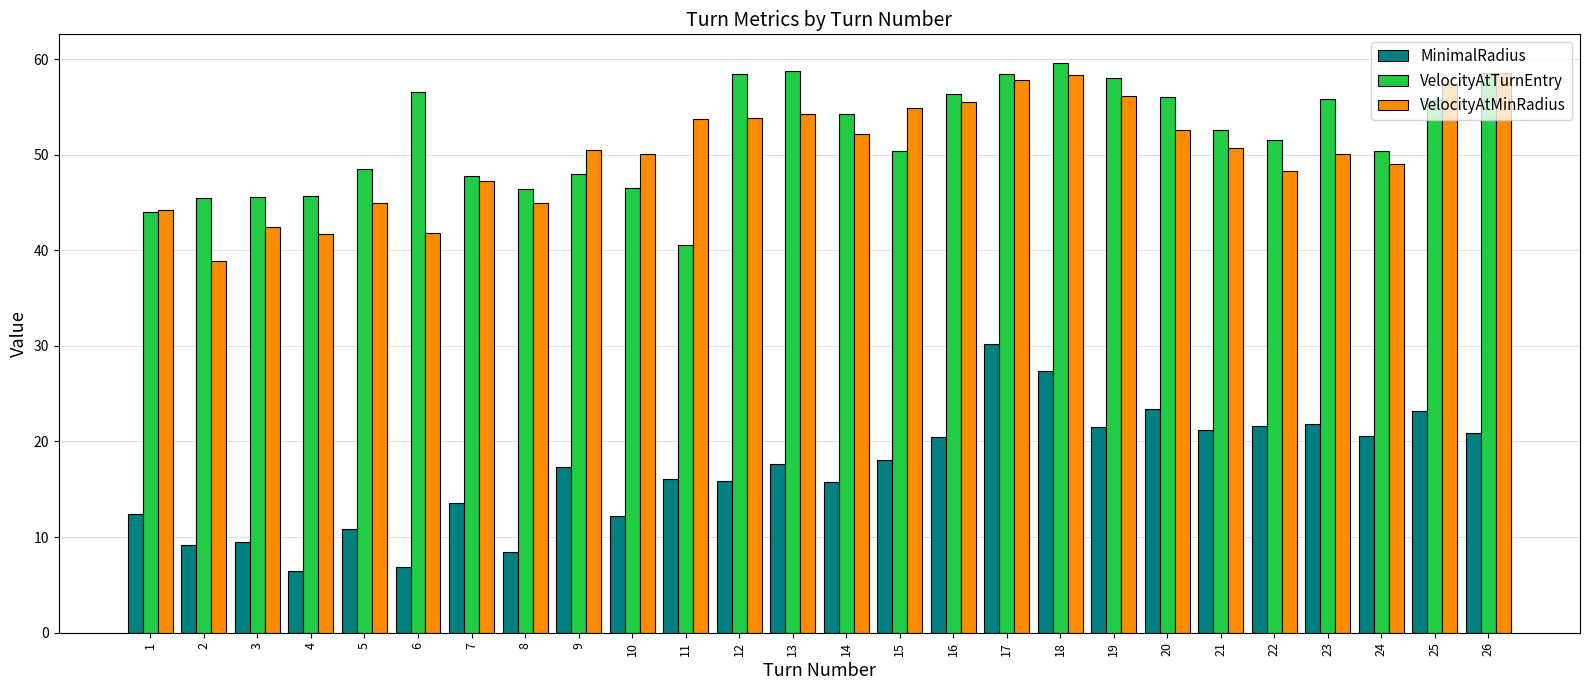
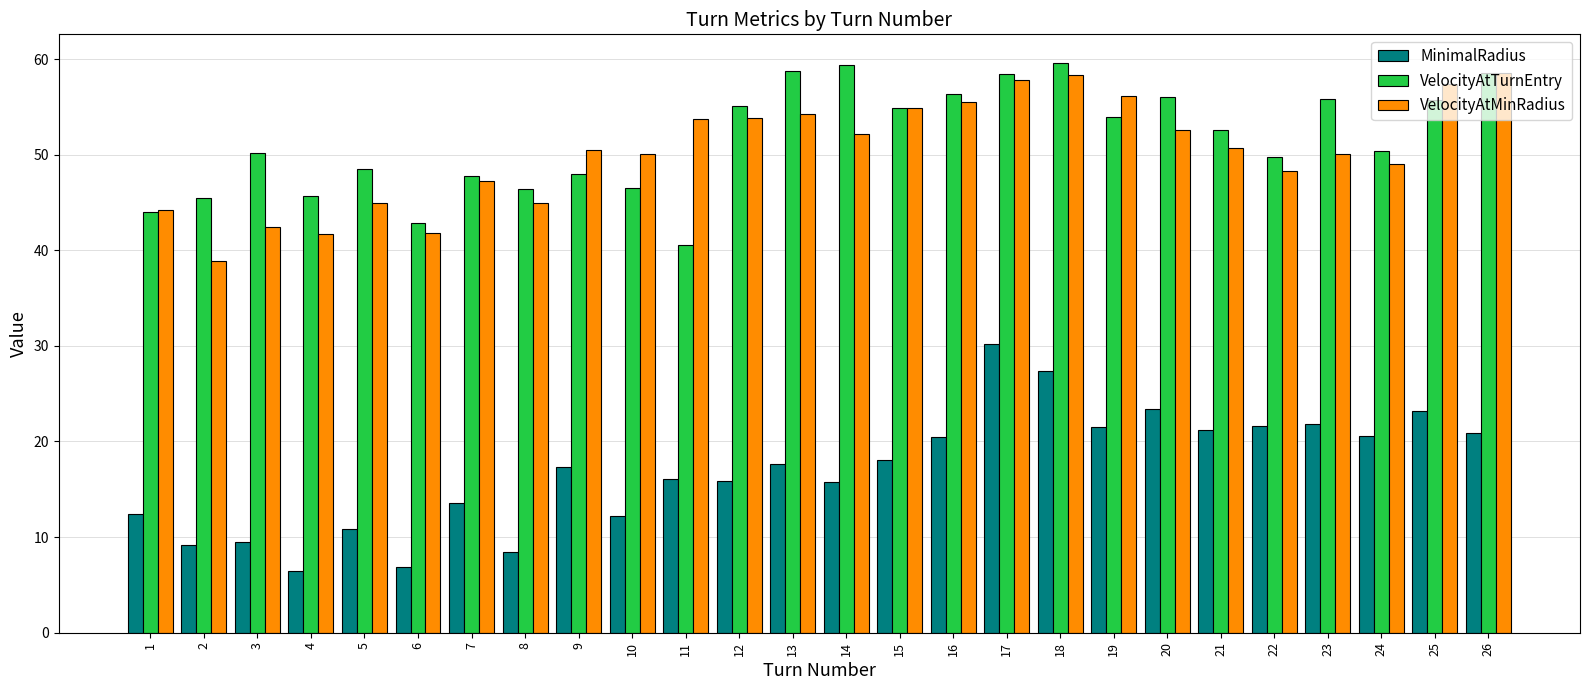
  {
    "MinimalRadius": {
      "1": 12,
      "2": 9,
      "3": 10,
      "4": 6,
      "5": 11,
      "6": 7,
      "7": 14,
      "8": 8,
      "9": 17,
      "10": 12,
      "11": 16,
      "12": 16,
      "13": 18,
      "14": 16,
      "15": 18,
      "16": 20,
      "17": 30,
      "18": 27,
      "19": 22,
      "20": 23,
      "21": 21,
      "22": 22,
      "23": 22,
      "24": 21,
      "25": 23,
      "26": 21
    },
    "VelocityAtTurnEntry": {
      "1": 44,
      "2": 46,
-     "3": 46,
+     "3": 50,
      "4": 46,
      "5": 49,
-     "6": 57,
+     "6": 43,
      "7": 48,
      "8": 46,
      "9": 48,
      "10": 47,
      "11": 41,
-     "12": 58,
+     "12": 55,
      "13": 59,
-     "14": 54,
-     "15": 50,
+     "14": 59,
+     "15": 55,
      "16": 56,
      "17": 58,
      "18": 60,
-     "19": 58,
+     "19": 54,
      "20": 56,
      "21": 53,
-     "22": 52,
+     "22": 50,
      "23": 56,
      "24": 50
    },
    "VelocityAtMinRadius": {
      "1": 44,
      "2": 39,
      "3": 42,
      "4": 42,
      "5": 45,
      "6": 42,
      "7": 47,
      "8": 45,
      "9": 51,
      "10": 50,
      "11": 54,
      "12": 54,
      "13": 54,
      "14": 52,
      "15": 55,
      "16": 56,
      "17": 58,
      "18": 58,
      "19": 56,
      "20": 53,
      "21": 51,
      "22": 48,
      "23": 50,
      "24": 49
    }
  }
